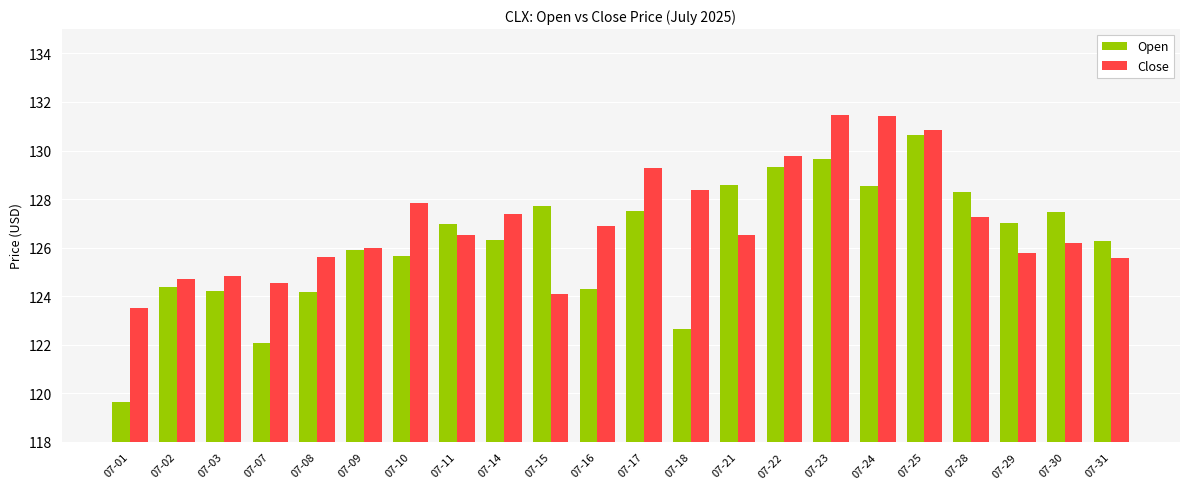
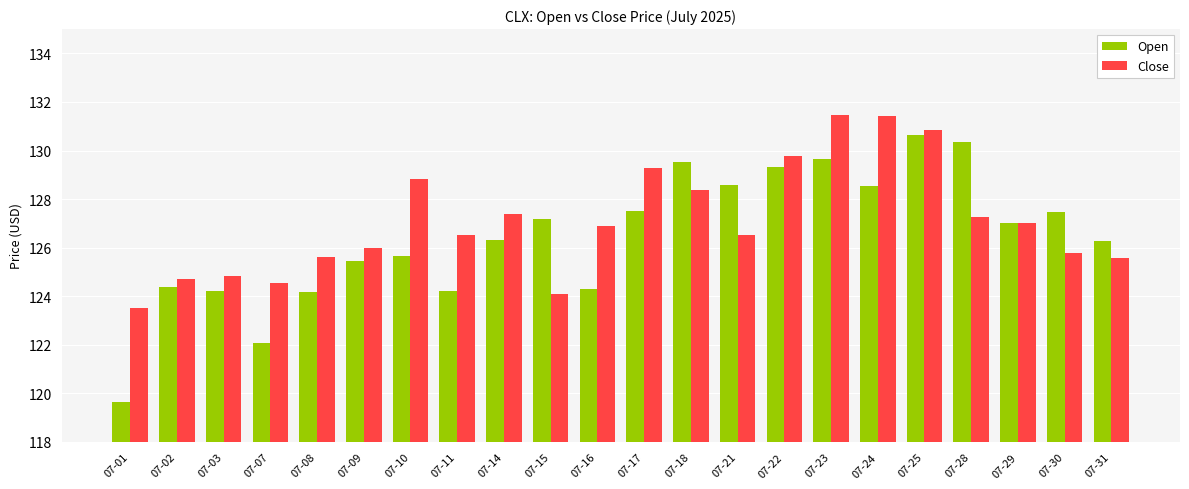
  {
    "Open": {
      "07-01": 119.7,
      "07-02": 124.4,
      "07-03": 124.2,
      "07-07": 122.1,
      "07-08": 124.2,
-     "07-09": 125.9,
+     "07-09": 125.5,
      "07-10": 125.7,
-     "07-11": 127.0,
+     "07-11": 124.2,
      "07-14": 126.3,
-     "07-15": 127.7,
+     "07-15": 127.2,
      "07-16": 124.3,
      "07-17": 127.5,
-     "07-18": 122.7,
+     "07-18": 129.5,
      "07-21": 128.6,
      "07-22": 129.3,
      "07-23": 129.7,
      "07-24": 128.5,
      "07-25": 130.6,
-     "07-28": 128.3,
+     "07-28": 130.4,
      "07-29": 127.0,
      "07-30": 127.5,
      "07-31": 126.3
    },
    "Close": {
      "07-01": 123.5,
      "07-02": 124.7,
      "07-03": 124.9,
      "07-07": 124.5,
      "07-08": 125.6,
      "07-09": 126.0,
-     "07-10": 127.8,
+     "07-10": 128.8,
      "07-11": 126.5,
      "07-14": 127.4,
      "07-15": 124.1,
      "07-16": 126.9,
      "07-17": 129.3,
      "07-18": 128.4,
      "07-21": 126.5,
      "07-22": 129.8,
      "07-23": 131.5,
      "07-24": 131.4,
      "07-25": 130.8,
      "07-28": 127.3,
-     "07-29": 125.8,
-     "07-30": 126.2,
+     "07-29": 127.0,
+     "07-30": 125.8,
      "07-31": 125.6
    }
  }
